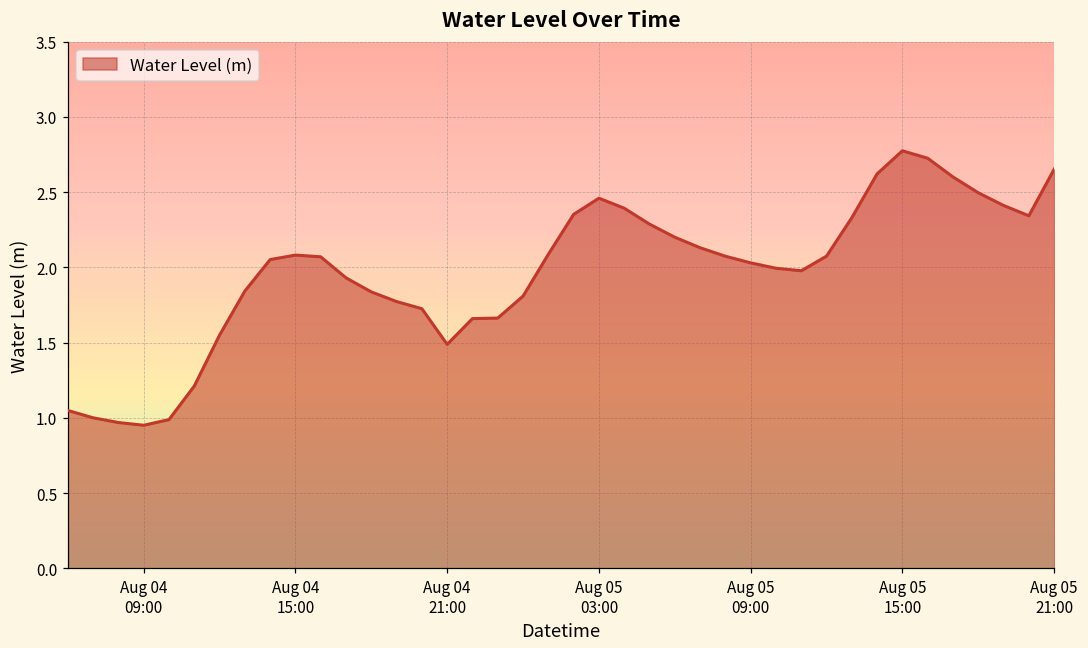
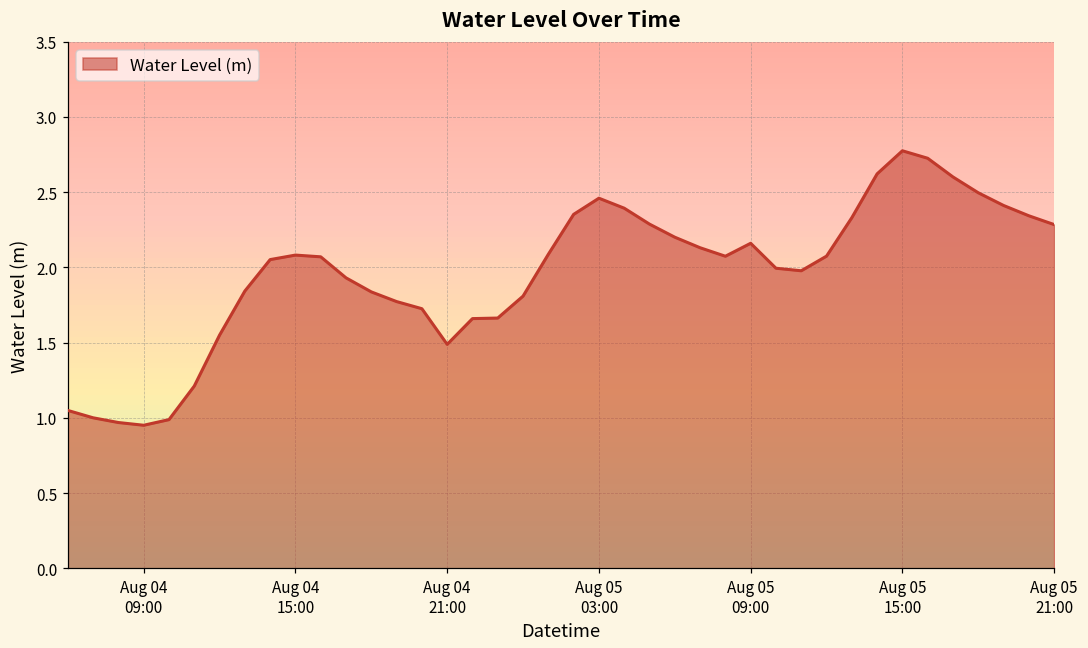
  {
    "Aug 04 09:00": 0.95,
    "Aug 04 15:00": 2.08,
    "Aug 04 21:00": 1.49,
    "Aug 05 03:00": 2.46,
-   "Aug 05 09:00": 2.03,
+   "Aug 05 09:00": 2.16,
    "Aug 05 15:00": 2.78,
-   "Aug 05 21:00": 2.65
+   "Aug 05 21:00": 2.28
  }
